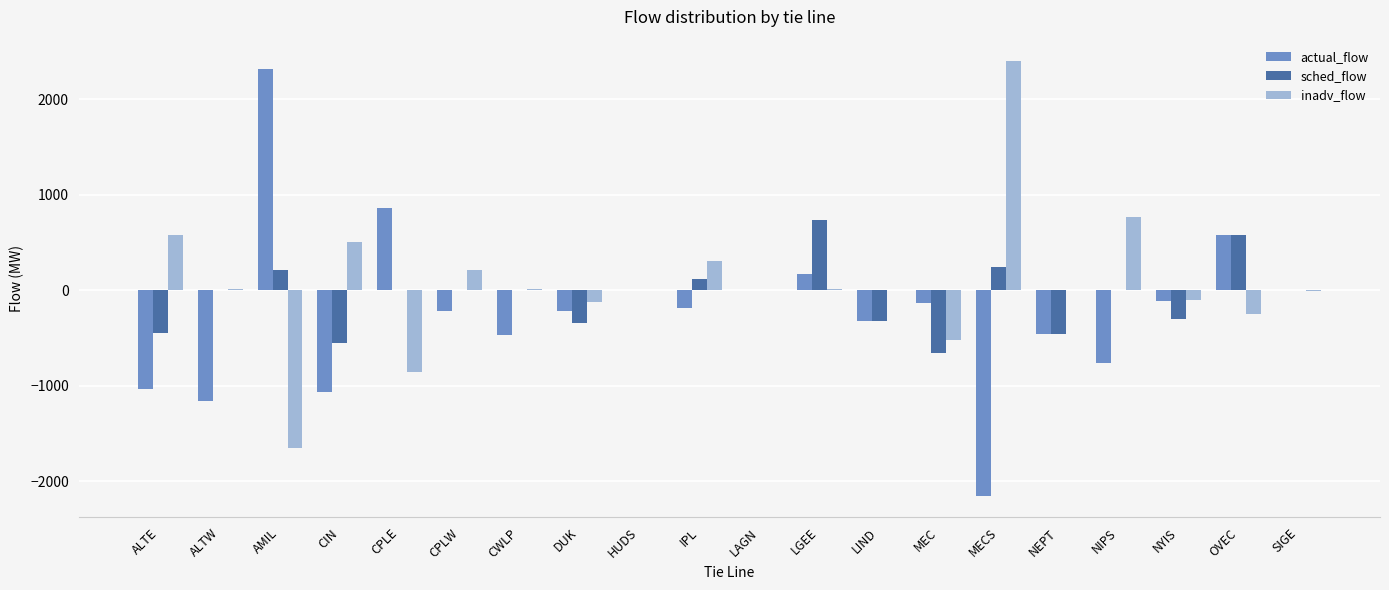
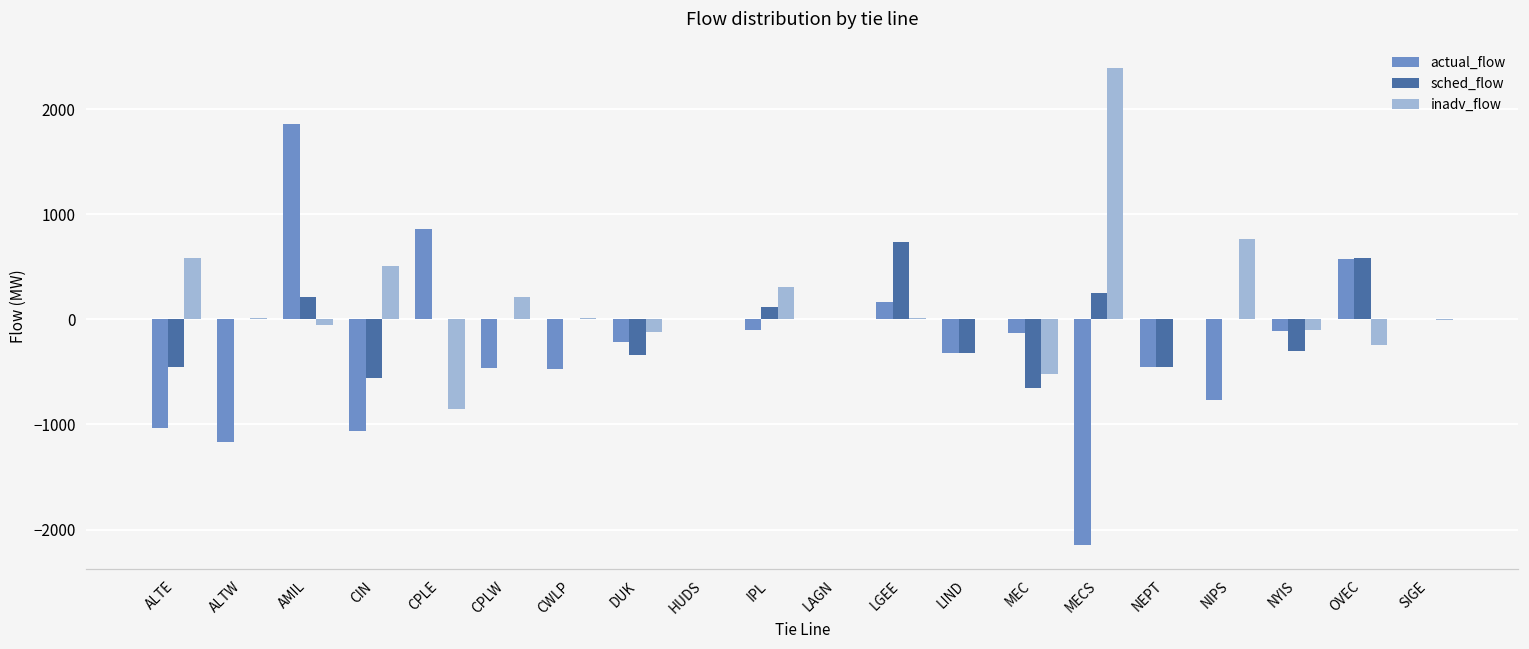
  {
    "actual_flow": {
      "ALTE": -1000,
      "ALTW": -1200,
-     "AMIL": 2300,
+     "AMIL": 1900,
      "CIN": -1100,
      "CPLE": 900,
-     "CPLW": -200,
+     "CPLW": -500,
      "CWLP": -500,
      "DUK": -200,
      "HUDS": 0,
-     "IPL": -200,
+     "IPL": -100,
      "LAGN": 0,
      "LGEE": 200,
      "LIND": -300,
      "MEC": -100,
      "MECS": -2100,
      "NEPT": -500,
      "NIPS": -800,
      "NYIS": -100,
      "OVEC": 600
    },
    "sched_flow": {
      "ALTE": -500,
      "ALTW": 0,
      "AMIL": 200,
      "CIN": -600,
      "CPLW": 0,
      "CWLP": 0,
      "DUK": -300,
      "HUDS": 0,
      "IPL": 100,
      "LAGN": 0,
      "LGEE": 700,
      "LIND": -300,
      "MEC": -700,
      "MECS": 200,
      "NEPT": -500,
      "NIPS": 0,
      "NYIS": -300,
      "OVEC": 600,
      "SIGE": 0
    },
    "inadv_flow": {
      "ALTE": 600,
-     "AMIL": -1600,
+     "AMIL": -100,
      "CIN": 500,
      "CPLE": -900,
      "CPLW": 200,
      "DUK": -100,
      "HUDS": 0,
      "IPL": 300,
      "LAGN": 0,
      "LIND": 0,
      "MEC": -500,
      "MECS": 2400,
      "NEPT": 0,
      "NIPS": 800,
      "NYIS": -100,
      "OVEC": -200
    }
  }
